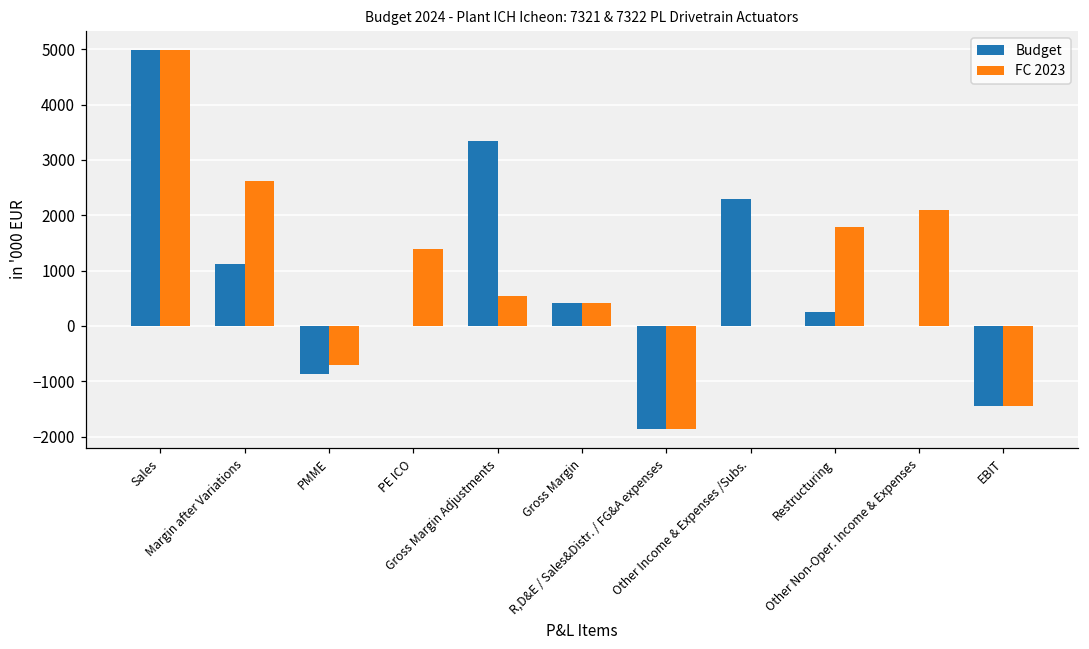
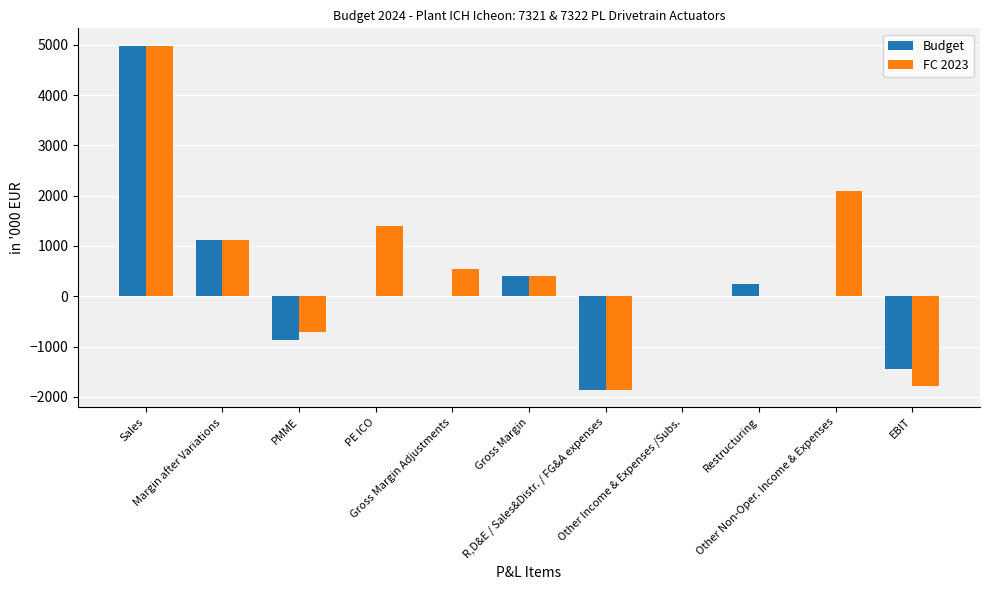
  {
    "Budget": {
      "Sales": 5000,
      "Margin after Variations": 1100,
      "PMME": -900,
      "PE ICO": 0,
-     "Gross Margin Adjustments": 3300,
+     "Gross Margin Adjustments": 0,
      "Gross Margin": 400,
      "R,D&E / Sales&Distr. / FG&A expenses": -1900,
-     "Other Income & Expenses /Subs.": 2300,
+     "Other Income & Expenses /Subs.": 0,
      "Restructuring": 200,
      "Other Non-Oper. Income & Expenses": 0,
      "EBIT": -1500
    },
    "FC 2023": {
      "Sales": 5000,
-     "Margin after Variations": 2600,
+     "Margin after Variations": 1100,
      "PMME": -700,
      "PE ICO": 1400,
      "Gross Margin Adjustments": 500,
      "Gross Margin": 400,
      "R,D&E / Sales&Distr. / FG&A expenses": -1900,
      "Other Income & Expenses /Subs.": 0,
-     "Restructuring": 1800,
+     "Restructuring": 0,
      "Other Non-Oper. Income & Expenses": 2100,
-     "EBIT": -1500
+     "EBIT": -1800
    }
  }
